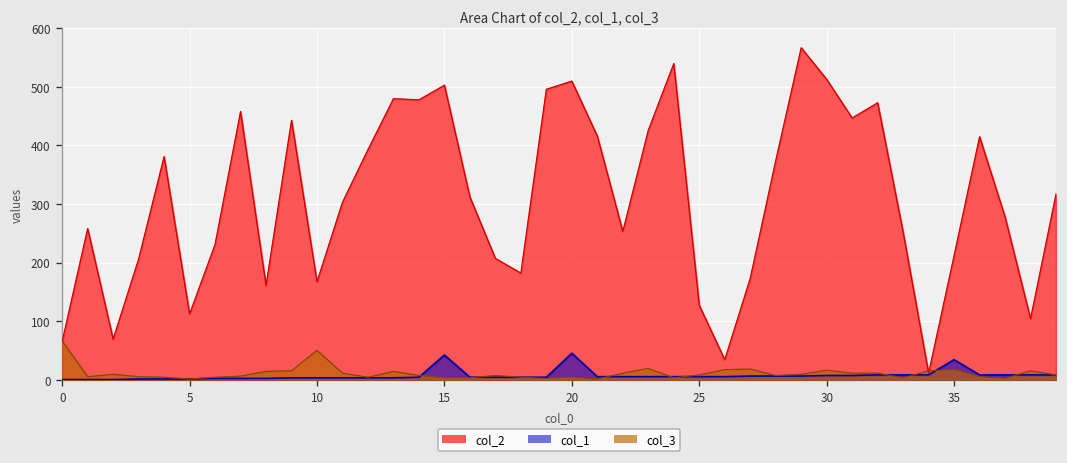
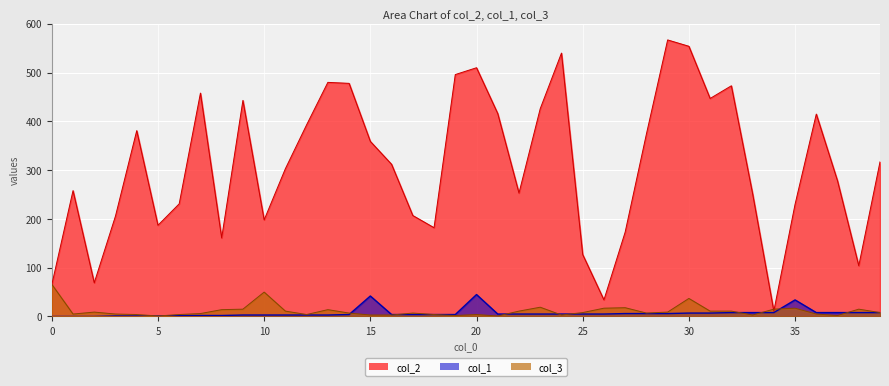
  {
    "col_2": {
-     "5": 110,
-     "10": 170,
-     "15": 500,
+     "5": 190,
+     "10": 200,
+     "15": 360,
      "20": 510,
      "25": 130,
-     "30": 510,
-     "35": 210
+     "30": 550,
+     "35": 230
    },
    "col_1": {
      "0": 0,
      "10": 0,
      "15": 40,
      "20": 50,
      "30": 10,
      "35": 30
    },
    "col_3": {
      "10": 50,
      "15": 0,
      "20": 0,
-     "30": 20,
+     "30": 40,
      "35": 20
    }
  }
